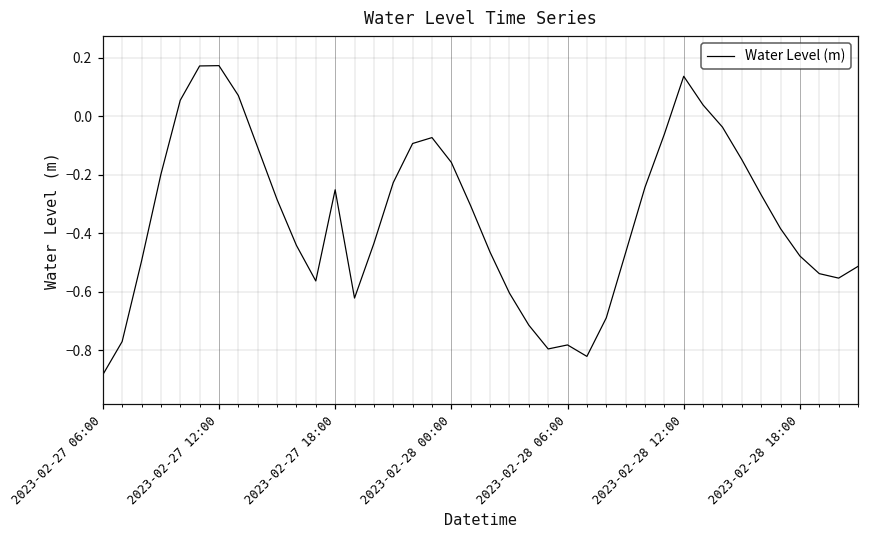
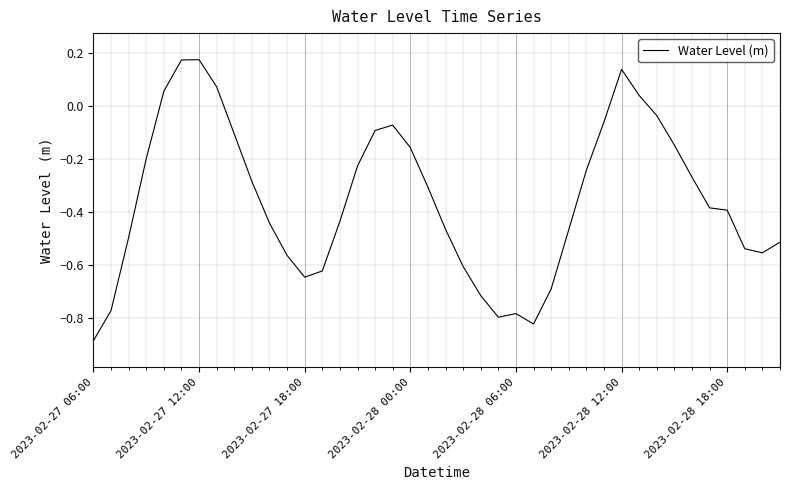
  {
    "2023-02-27 06:00": -0.88,
    "2023-02-27 12:00": 0.17,
-   "2023-02-27 18:00": -0.25,
+   "2023-02-27 18:00": -0.64,
    "2023-02-28 00:00": -0.16,
    "2023-02-28 06:00": -0.78,
    "2023-02-28 12:00": 0.14,
-   "2023-02-28 18:00": -0.48
+   "2023-02-28 18:00": -0.39
  }
